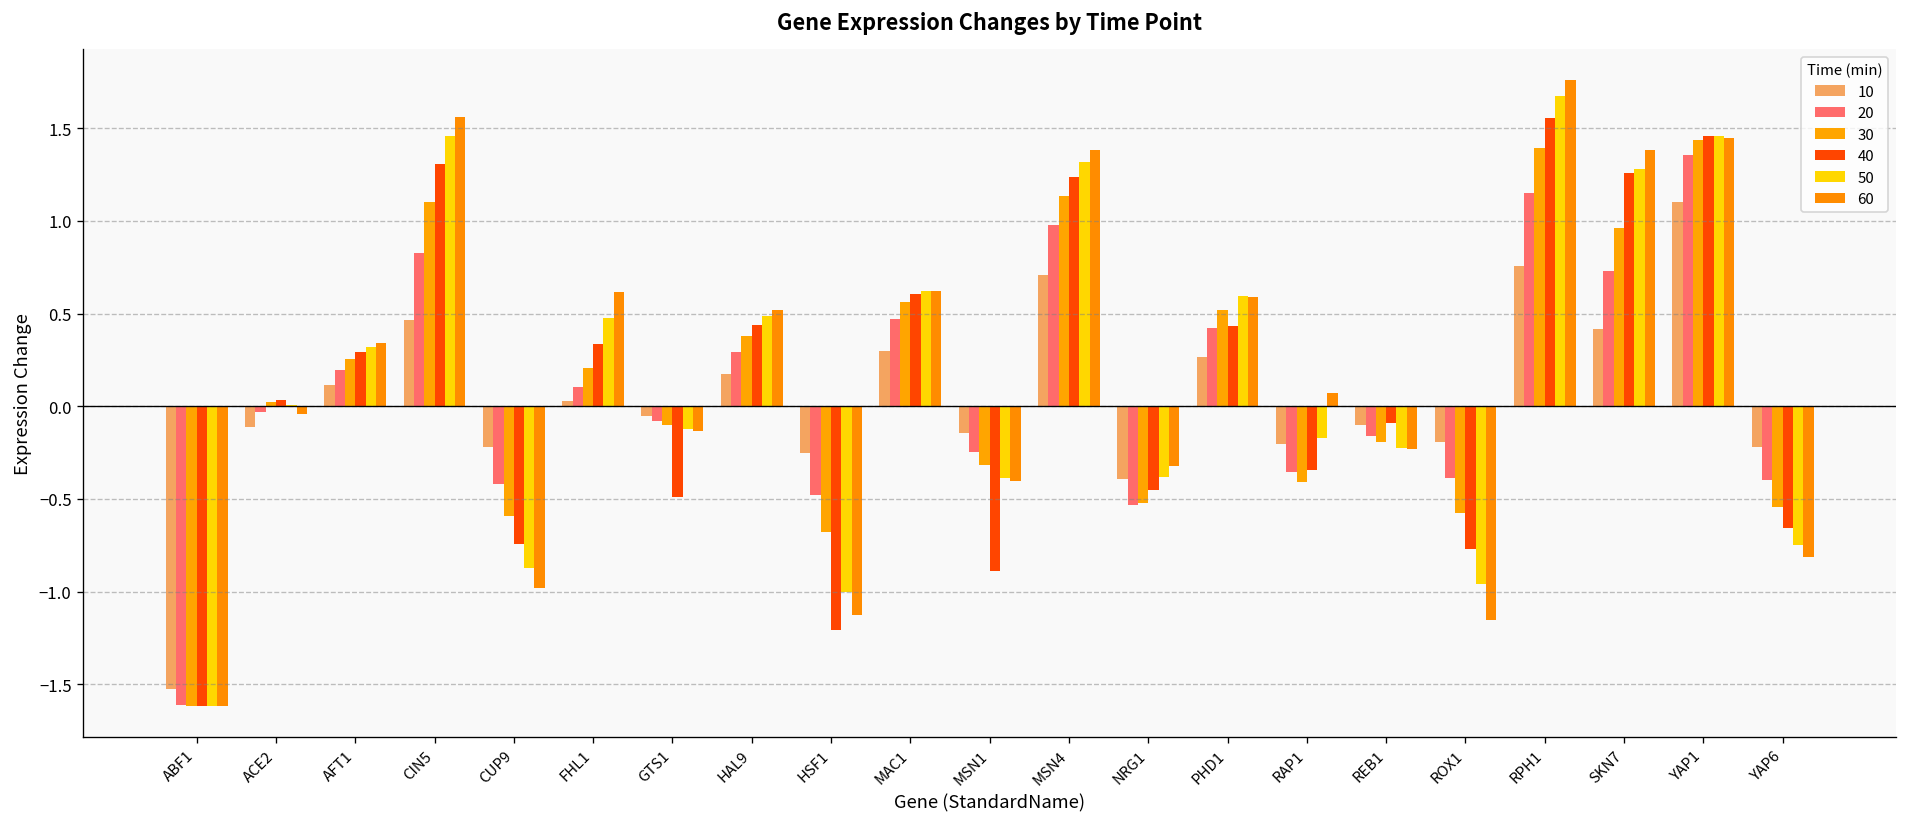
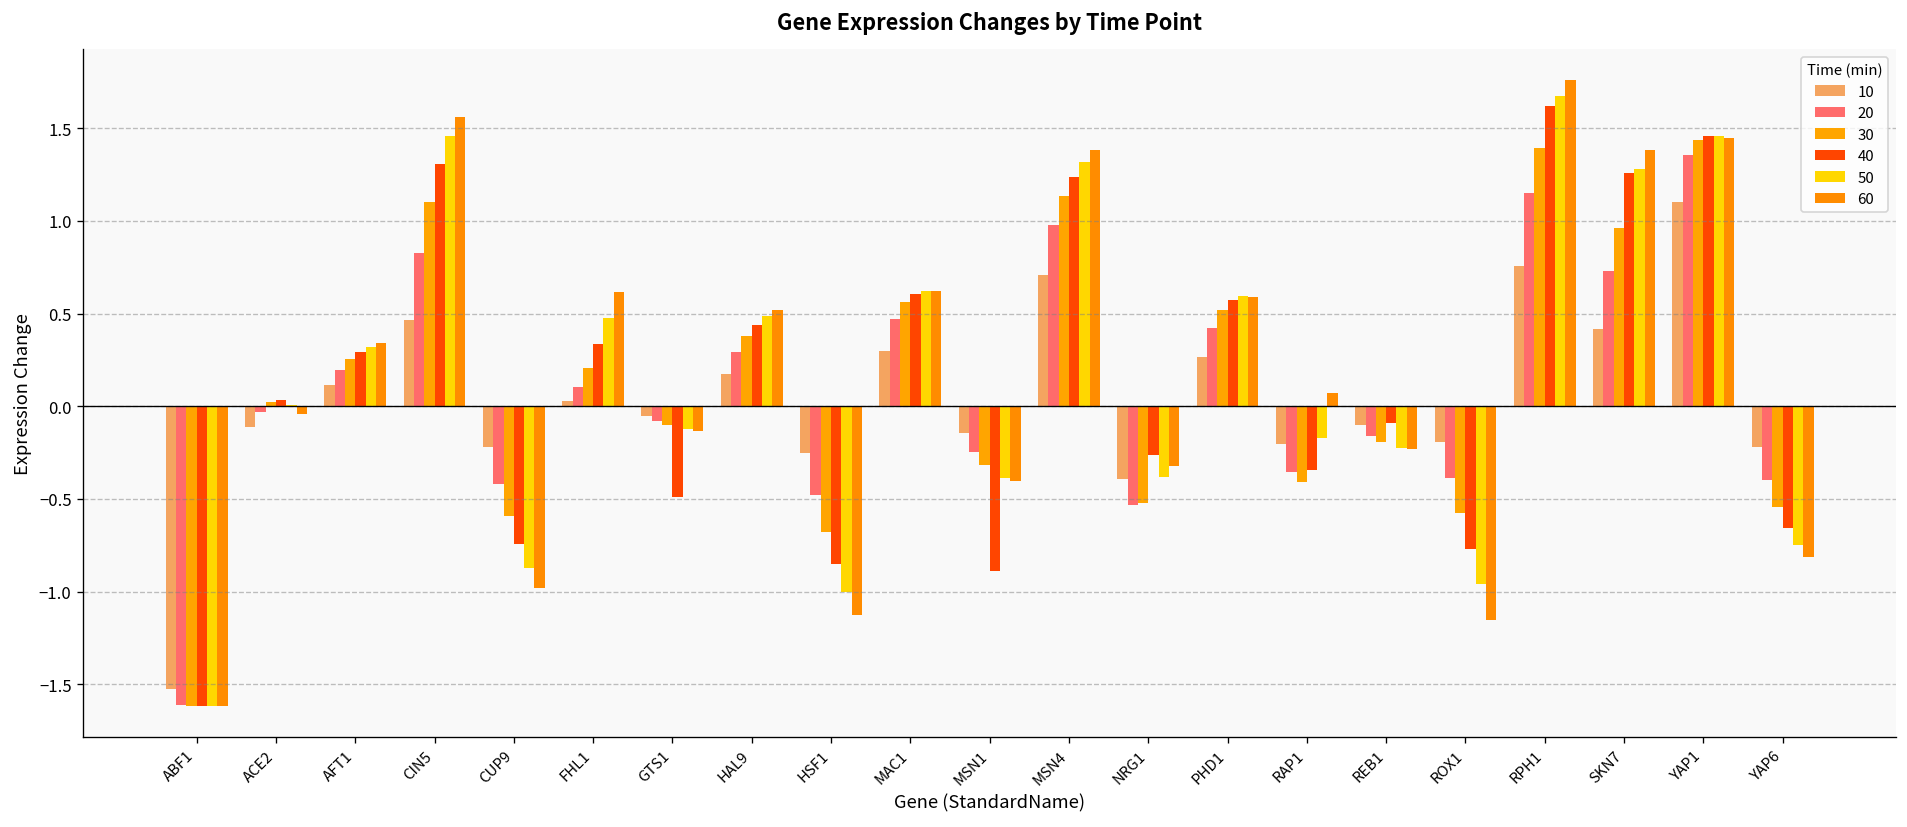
  {
    "40": {
      "ABF1": -1.61,
      "ACE2": 0.03,
      "AFT1": 0.29,
      "CIN5": 1.31,
      "CUP9": -0.75,
      "FHL1": 0.34,
      "GTS1": -0.49,
      "HAL9": 0.44,
-     "HSF1": -1.21,
+     "HSF1": -0.85,
      "MAC1": 0.61,
      "MSN1": -0.89,
      "MSN4": 1.24,
-     "NRG1": -0.45,
-     "PHD1": 0.43,
+     "NRG1": -0.26,
+     "PHD1": 0.57,
      "RAP1": -0.34,
      "REB1": -0.09,
      "ROX1": -0.77,
-     "RPH1": 1.56,
+     "RPH1": 1.62,
      "SKN7": 1.26,
      "YAP1": 1.46,
      "YAP6": -0.66
    }
  }
